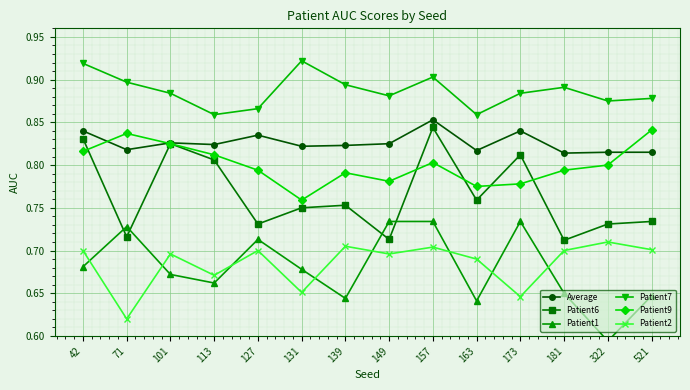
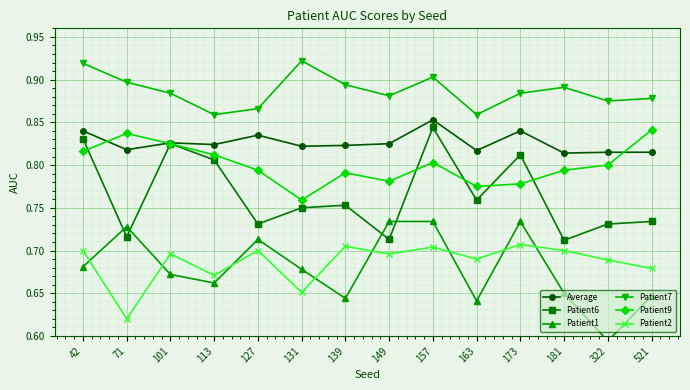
  {
    "Patient2": {
      "42": 0.70,
      "71": 0.62,
      "101": 0.70,
      "113": 0.67,
      "127": 0.70,
      "131": 0.65,
      "139": 0.71,
      "149": 0.70,
      "157": 0.70,
      "163": 0.69,
-     "173": 0.65,
+     "173": 0.71,
      "181": 0.70,
-     "322": 0.71,
-     "521": 0.70
+     "322": 0.69,
+     "521": 0.68
    }
  }
